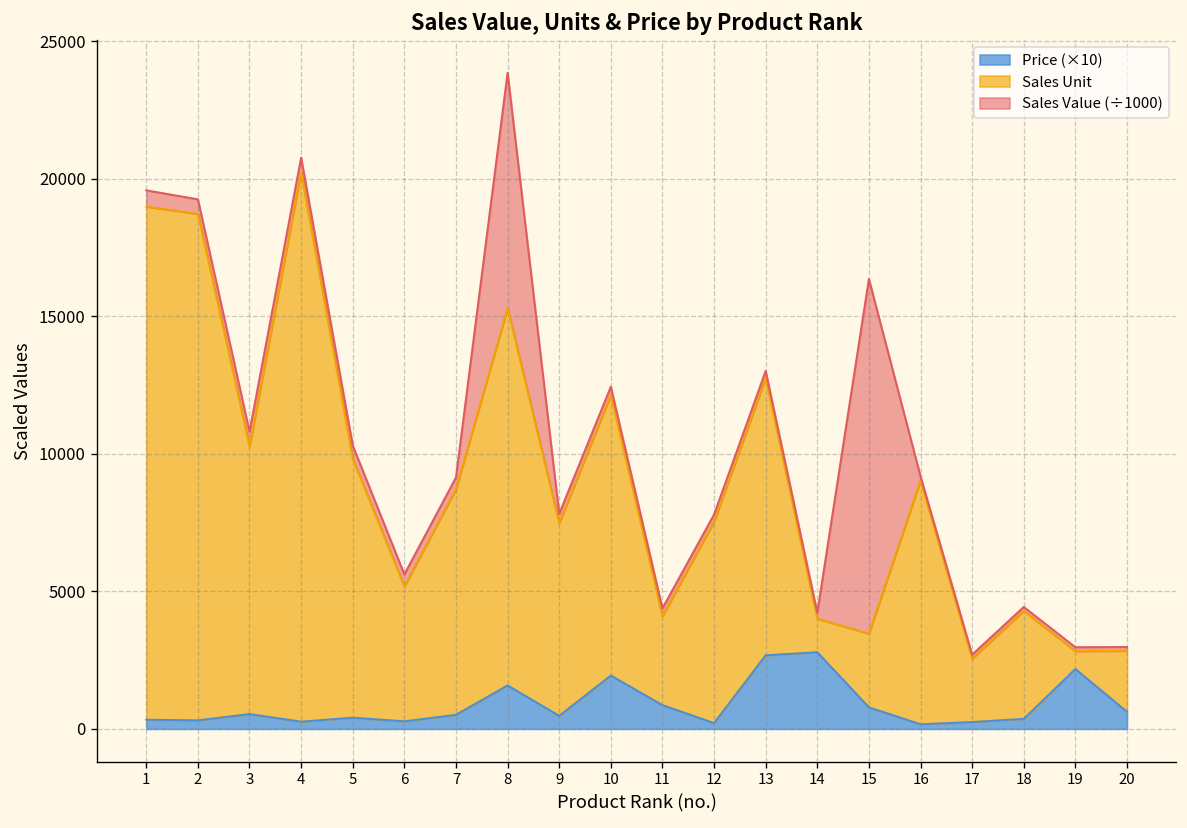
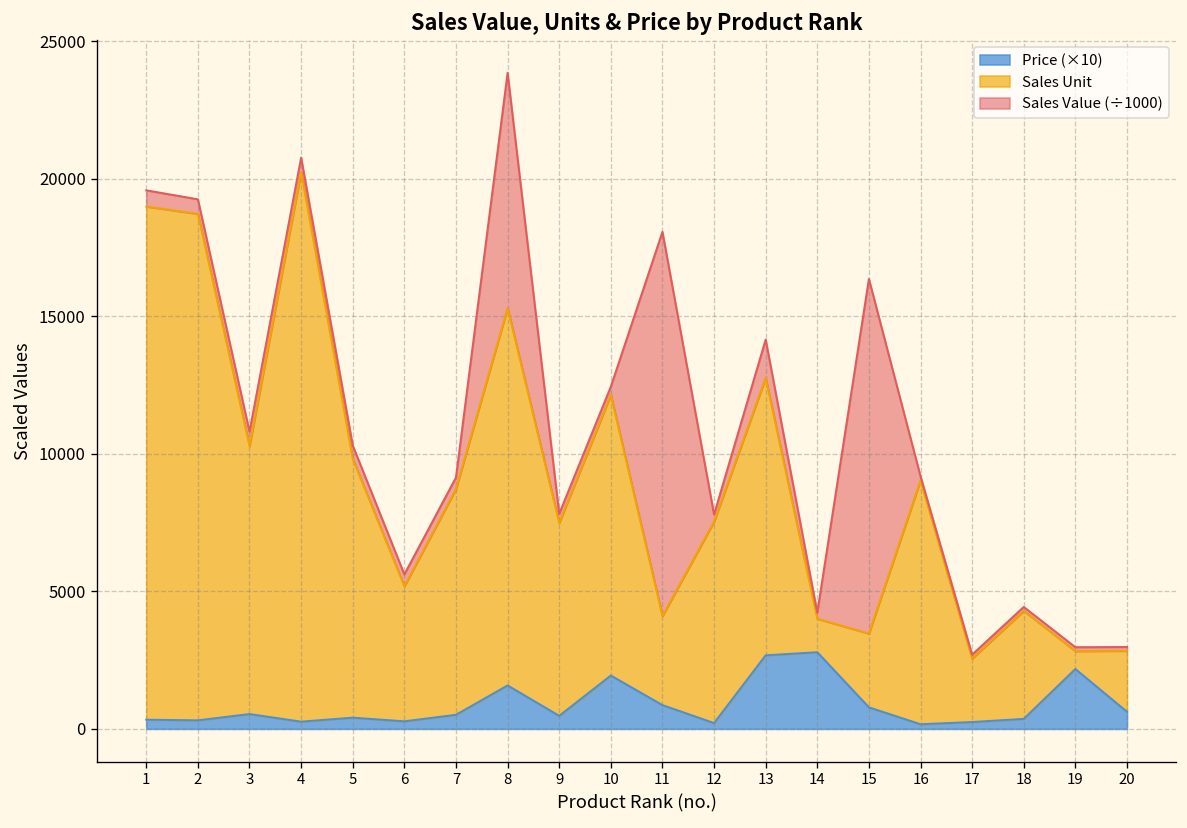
  {
    "Price (×10)": {
      "1": 300,
      "2": 300,
      "3": 500,
      "4": 300,
      "5": 400,
      "6": 300,
      "7": 500,
      "8": 1600,
      "9": 500,
      "10": 1900,
      "11": 900,
      "12": 200,
      "13": 2700,
      "14": 2800,
      "15": 800,
      "16": 200,
      "17": 200,
      "18": 400,
      "19": 2200,
      "20": 600
    },
    "Sales Unit": {
      "1": 18700,
      "2": 18400,
      "3": 9700,
      "4": 20000,
      "5": 9400,
      "6": 4900,
      "7": 8200,
      "8": 13700,
      "9": 7000,
      "10": 10200,
      "11": 3200,
      "12": 7300,
      "13": 10100,
      "14": 1200,
      "15": 2700,
      "16": 8900,
      "17": 2300,
      "18": 3900,
      "19": 700,
      "20": 2200
    },
    "Sales Value (÷1000)": {
      "1": 600,
      "2": 500,
      "3": 500,
      "4": 500,
      "5": 500,
      "6": 400,
      "7": 400,
      "8": 8500,
      "9": 300,
      "10": 300,
-     "11": 300,
+     "11": 14000,
      "12": 300,
-     "13": 300,
+     "13": 1400,
      "14": 200,
      "15": 12900,
      "16": 100,
      "17": 100,
      "18": 100,
      "19": 100,
      "20": 100
    }
  }
